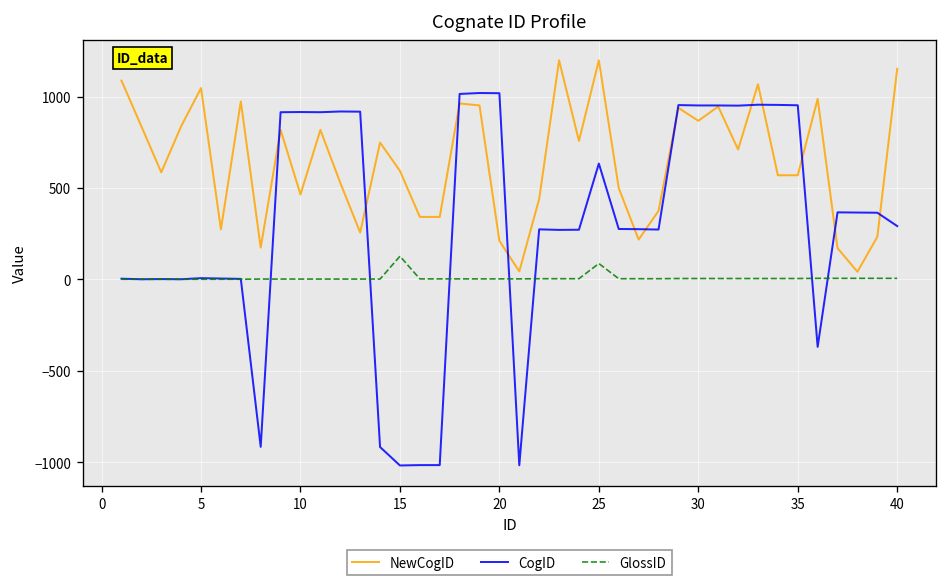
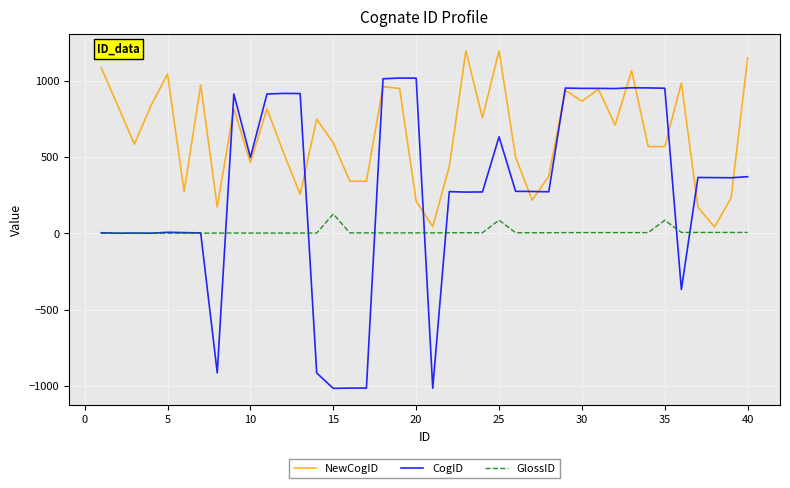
  {
    "NewCogID": {
      "5": 1050,
      "10": 470,
      "15": 590,
      "20": 210,
      "25": 1200,
      "30": 870,
      "35": 570,
      "40": 1150
    },
    "CogID": {
-     "10": 920,
+     "10": 500,
      "15": -1020,
      "20": 1020,
      "25": 630,
      "30": 950,
      "35": 950,
-     "40": 290
+     "40": 370
    },
    "GlossID": {
      "10": 0,
      "15": 130,
      "20": 0,
      "25": 90,
      "30": 10,
-     "35": 10,
+     "35": 90,
      "40": 10
    }
  }
